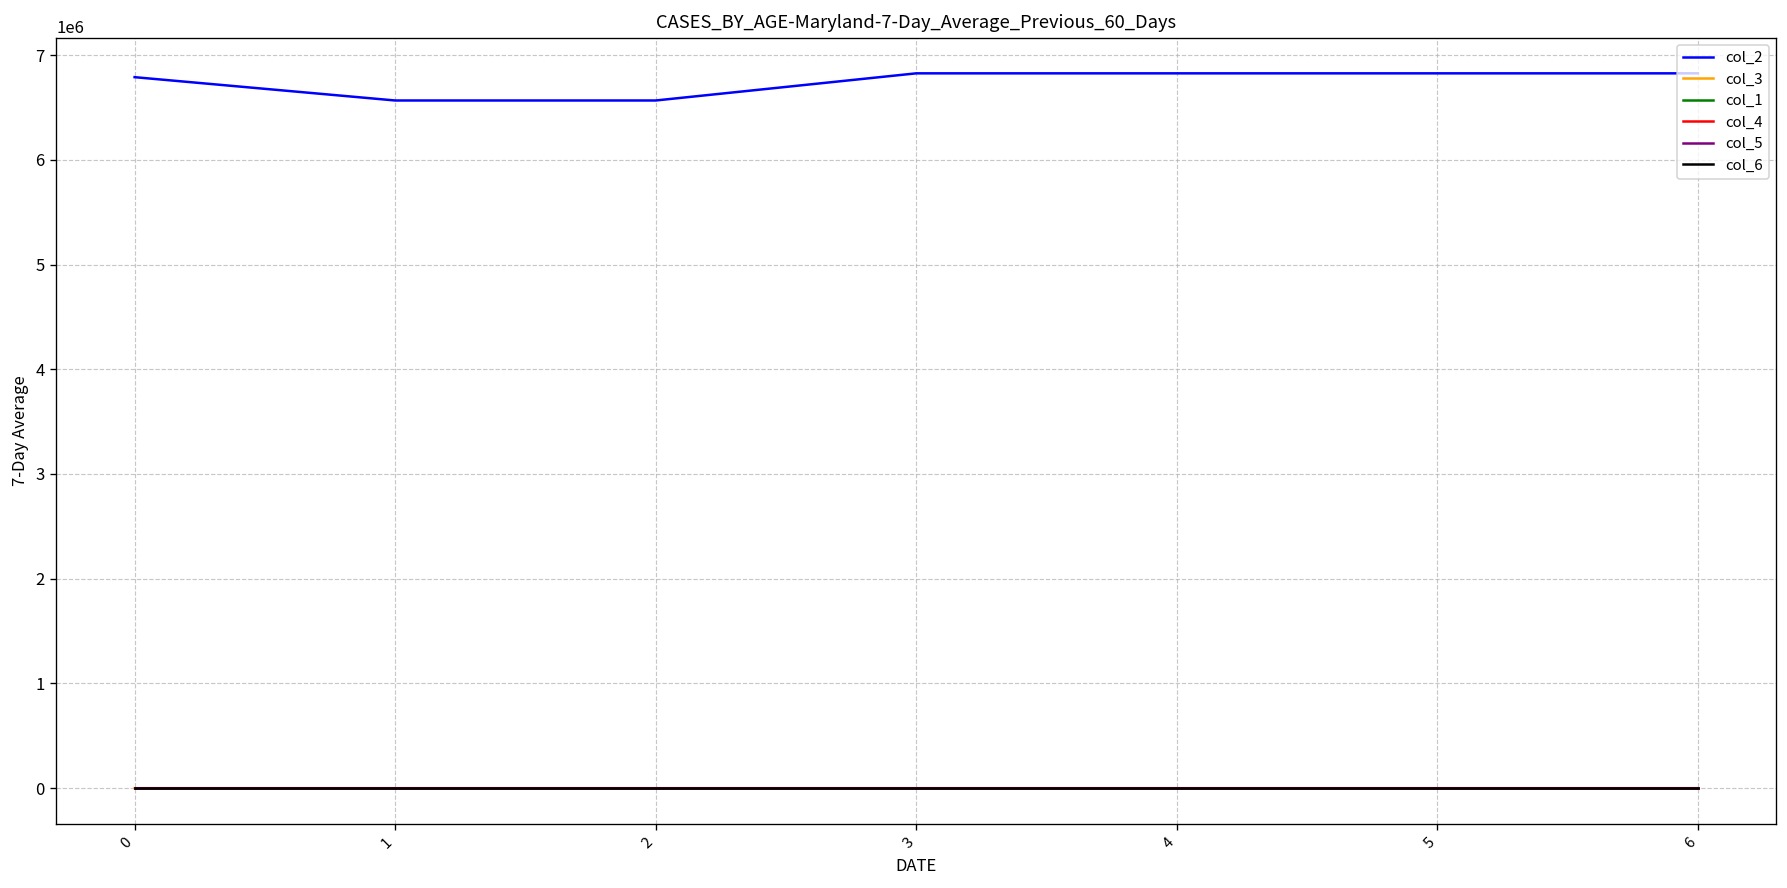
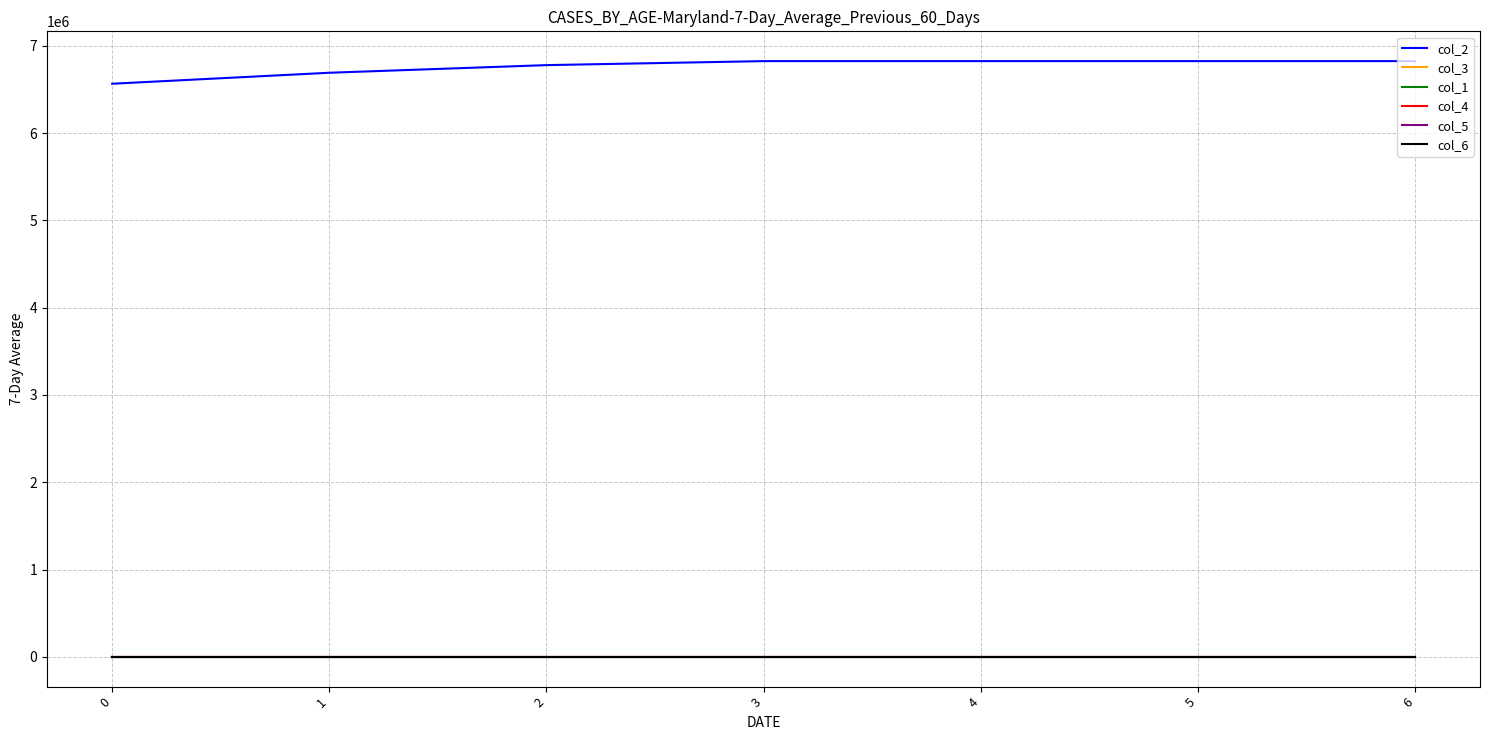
  {
    "col_2": {
-     "0": 6800000,
-     "1": 6600000,
-     "2": 6600000,
+     "0": 6600000,
+     "1": 6700000,
+     "2": 6800000,
      "3": 6800000,
      "4": 6800000,
      "5": 6800000
    },
    "col_6": {
      "0": 0,
      "1": 0,
      "2": 0,
      "3": 0,
      "4": 0,
      "5": 0,
      "6": 0
    }
  }
